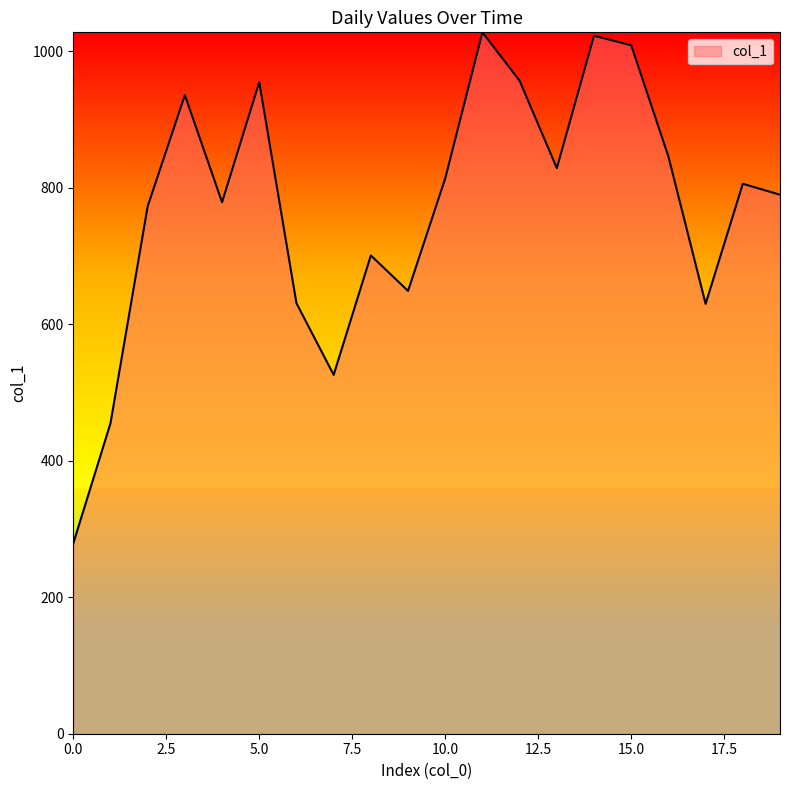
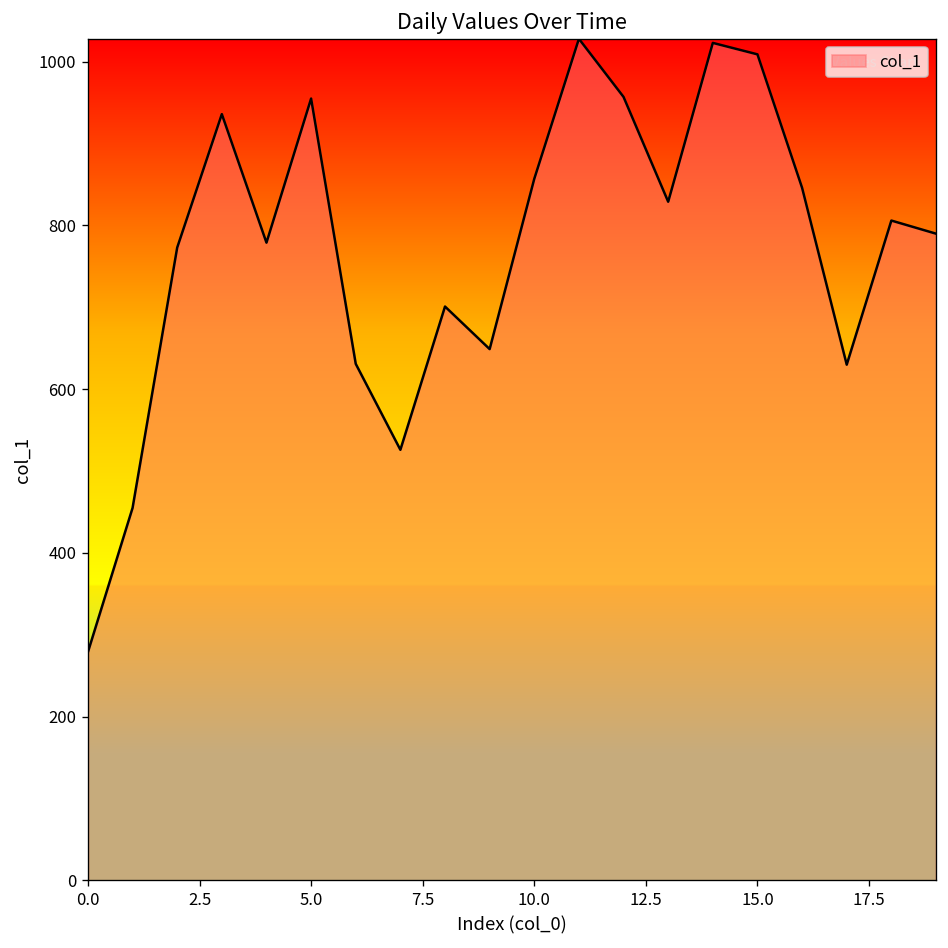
  {
    "0.0": 280,
    "5.0": 960,
-   "10.0": 810,
+   "10.0": 860,
    "15.0": 1010
  }
